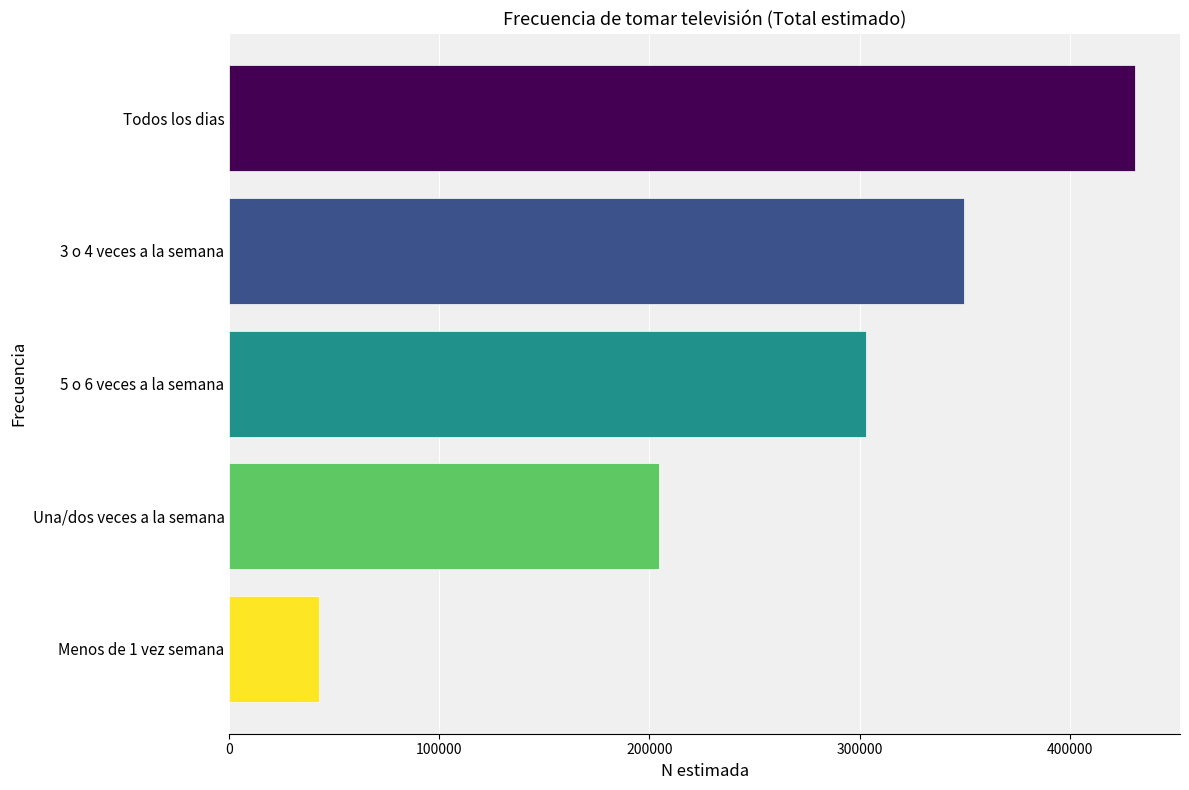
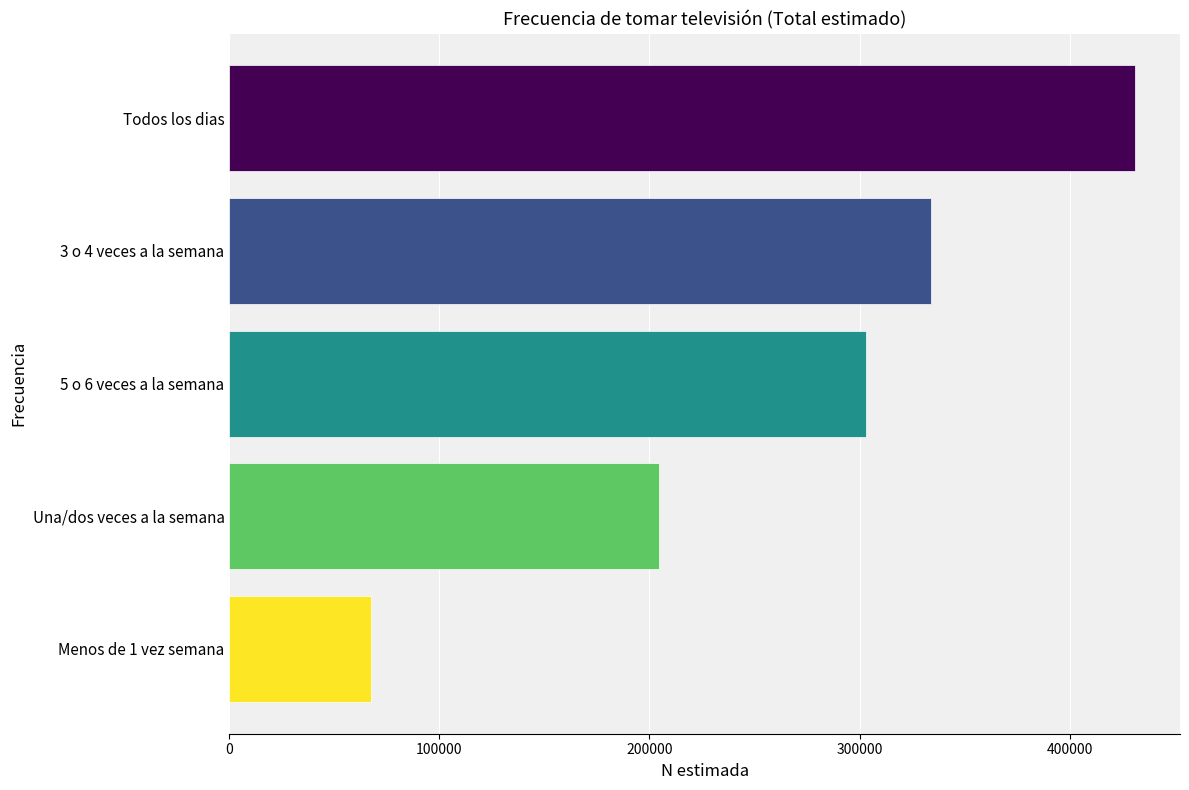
  {
    "Todos los dias": 431000,
-   "3 o 4 veces a la semana": 350000,
+   "3 o 4 veces a la semana": 334000,
    "5 o 6 veces a la semana": 303000,
    "Una/dos veces a la semana": 205000,
-   "Menos de 1 vez semana": 43000
+   "Menos de 1 vez semana": 67000
  }
